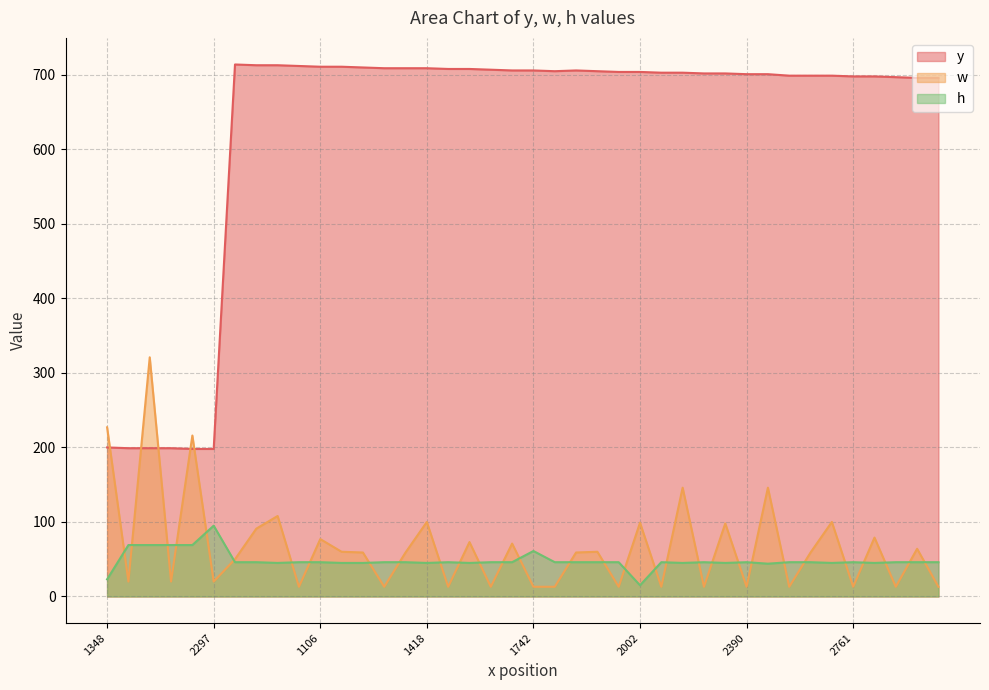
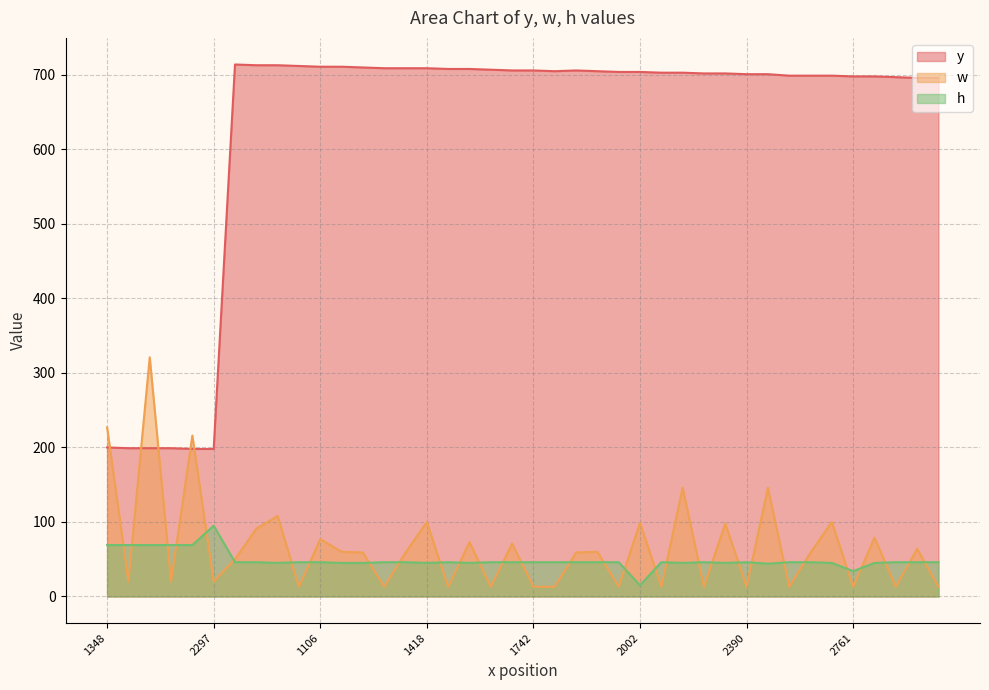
  {
    "h": {
-     "1348": 20,
+     "1348": 70,
      "2297": 100,
      "1106": 50,
      "1418": 50,
-     "1742": 60,
+     "1742": 50,
      "2002": 20,
      "2390": 50,
-     "2761": 50
+     "2761": 30
    }
  }
